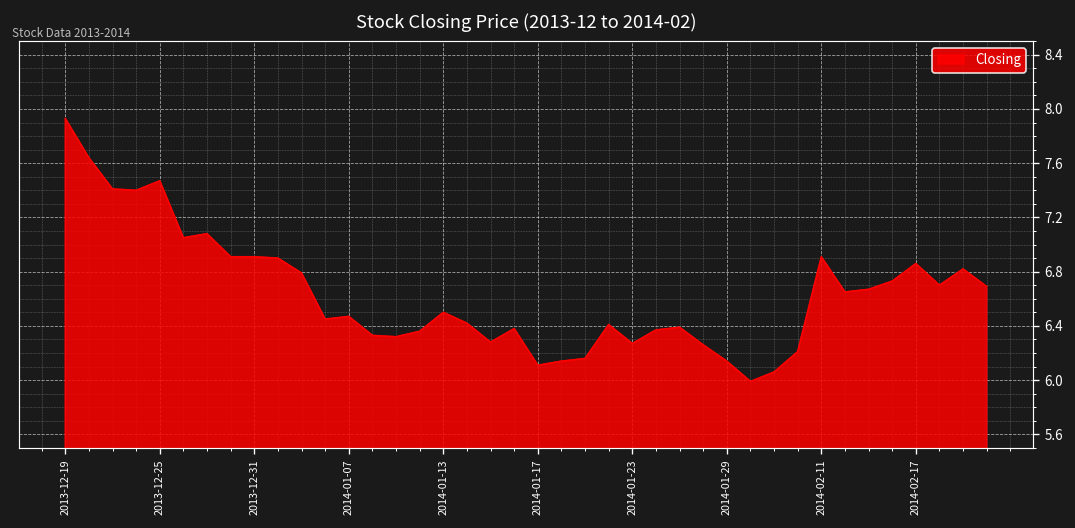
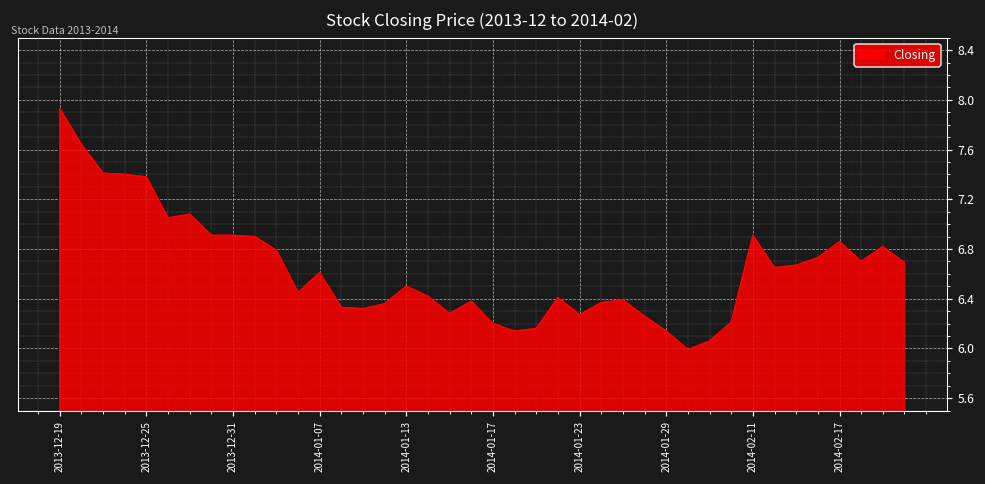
  {
    "2013-12-19": 7.93,
-   "2013-12-25": 7.47,
+   "2013-12-25": 7.38,
    "2013-12-31": 6.91,
-   "2014-01-07": 6.47,
+   "2014-01-07": 6.61,
    "2014-01-13": 6.50,
-   "2014-01-17": 6.11,
+   "2014-01-17": 6.20,
    "2014-01-23": 6.27,
    "2014-01-29": 6.14,
    "2014-02-11": 6.91,
    "2014-02-17": 6.86
  }
